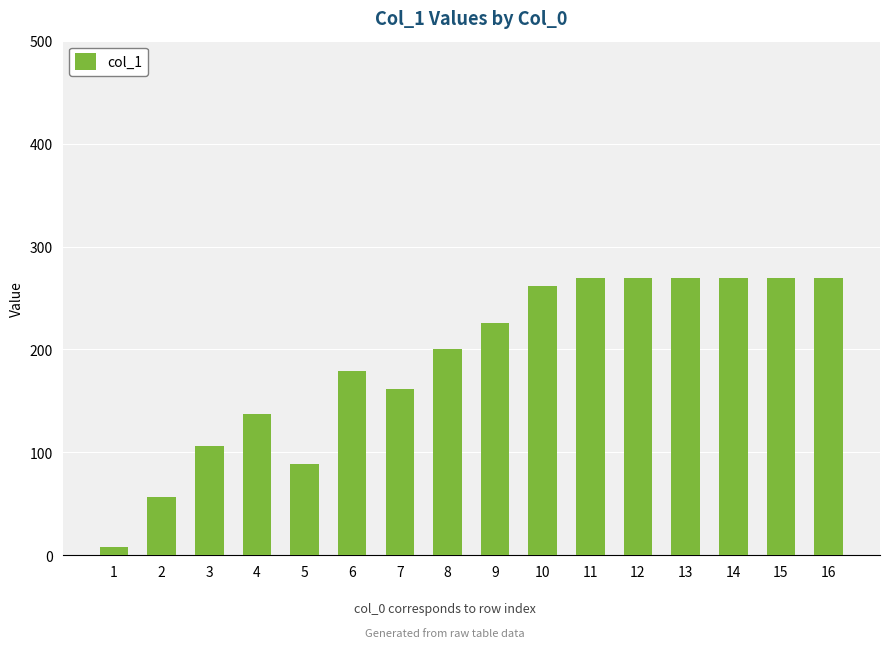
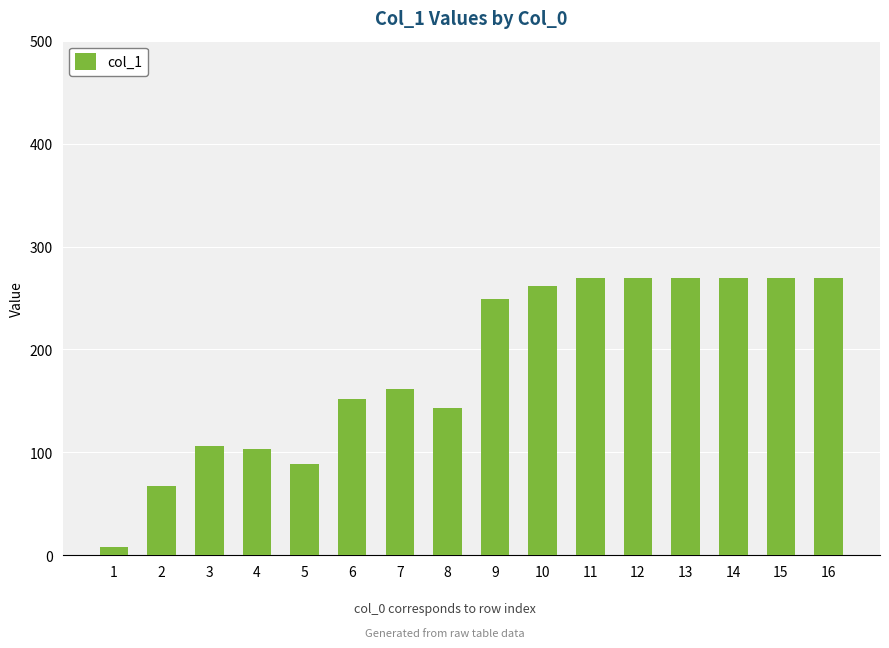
  {
    "1": 8,
-   "2": 57,
+   "2": 67,
    "3": 106,
-   "4": 137,
+   "4": 103,
    "5": 89,
-   "6": 179,
+   "6": 152,
    "7": 162,
-   "8": 201,
-   "9": 225,
+   "8": 144,
+   "9": 249,
    "10": 262,
    "11": 269,
    "12": 269,
    "13": 269,
    "14": 269,
    "15": 269,
    "16": 269
  }
